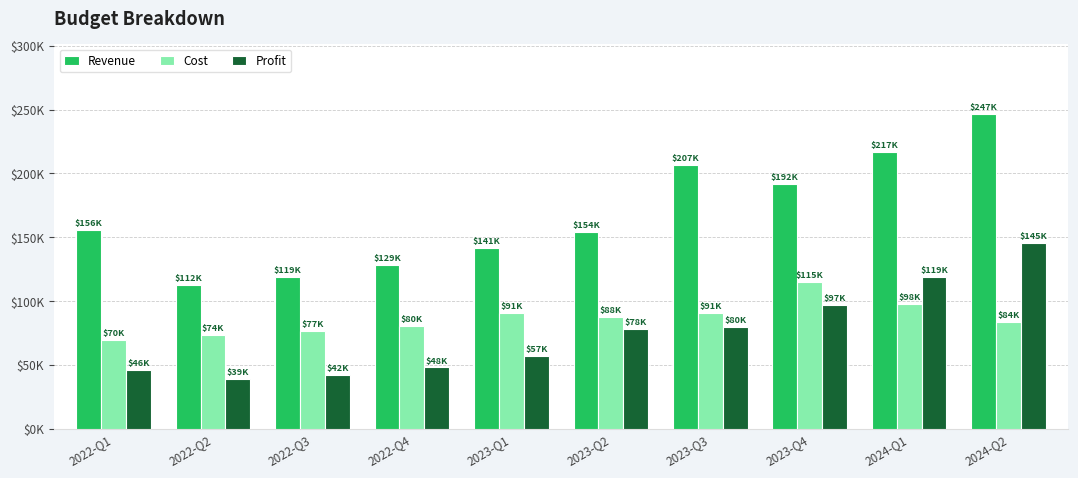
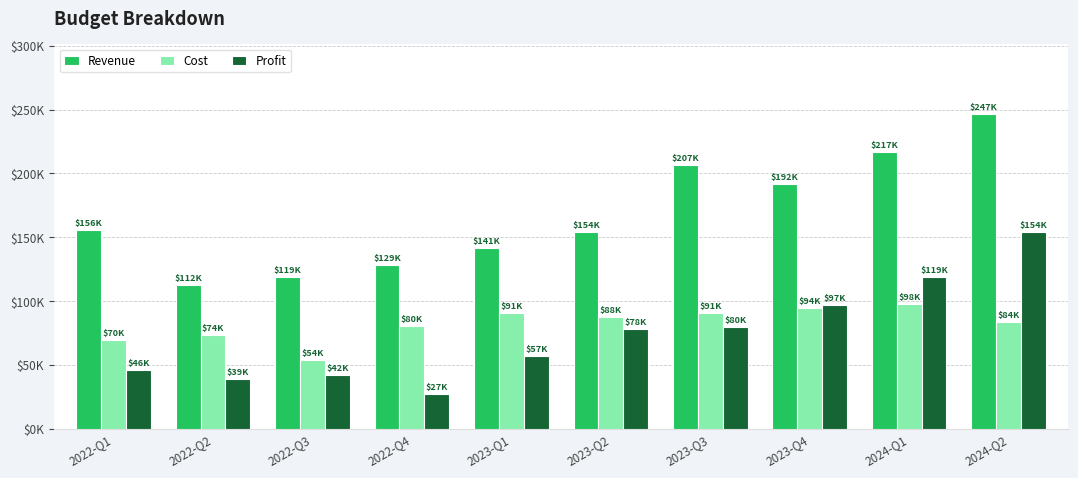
  {
    "Revenue": {
      "2022-Q1": "$156K",
      "2022-Q2": "$112K",
      "2022-Q3": "$119K",
      "2022-Q4": "$129K",
      "2023-Q1": "$141K",
      "2023-Q2": "$154K",
      "2023-Q3": "$207K",
      "2023-Q4": "$192K",
      "2024-Q1": "$217K",
      "2024-Q2": "$247K"
    },
    "Cost": {
      "2022-Q1": "$70K",
      "2022-Q2": "$74K",
-     "2022-Q3": "$77K",
+     "2022-Q3": "$54K",
      "2022-Q4": "$80K",
      "2023-Q1": "$91K",
      "2023-Q2": "$88K",
      "2023-Q3": "$91K",
-     "2023-Q4": "$115K",
+     "2023-Q4": "$94K",
      "2024-Q1": "$98K",
      "2024-Q2": "$84K"
    },
    "Profit": {
      "2022-Q1": "$46K",
      "2022-Q2": "$39K",
      "2022-Q3": "$42K",
-     "2022-Q4": "$48K",
+     "2022-Q4": "$27K",
      "2023-Q1": "$57K",
      "2023-Q2": "$78K",
      "2023-Q3": "$80K",
      "2023-Q4": "$97K",
      "2024-Q1": "$119K",
-     "2024-Q2": "$145K"
+     "2024-Q2": "$154K"
    }
  }
